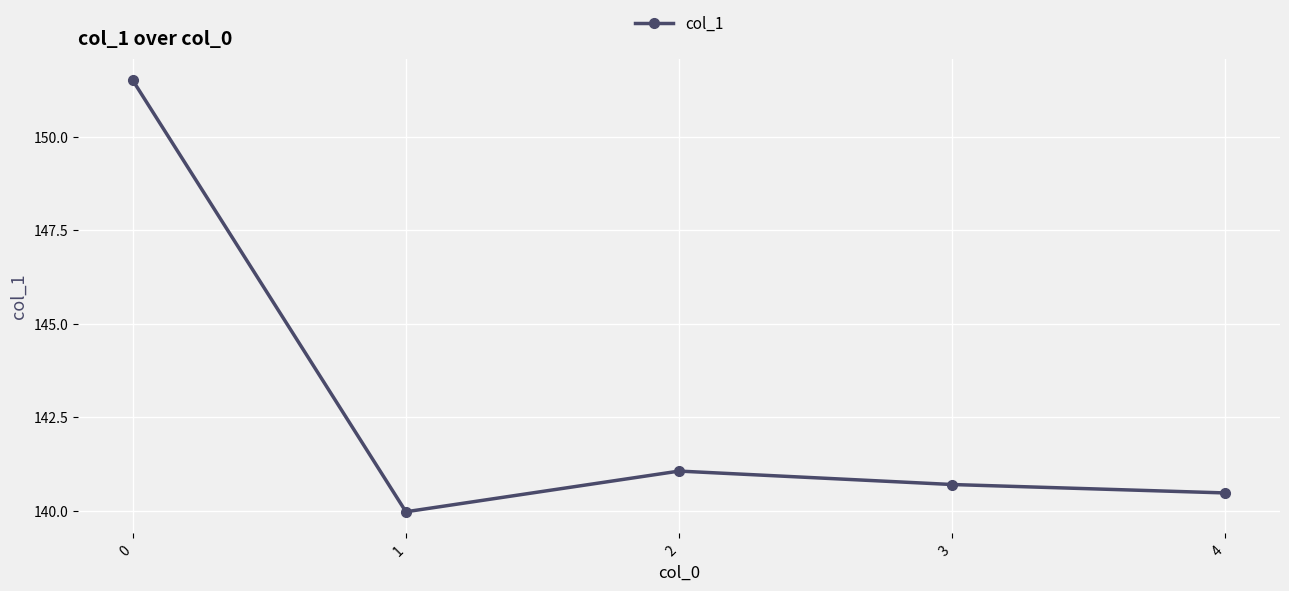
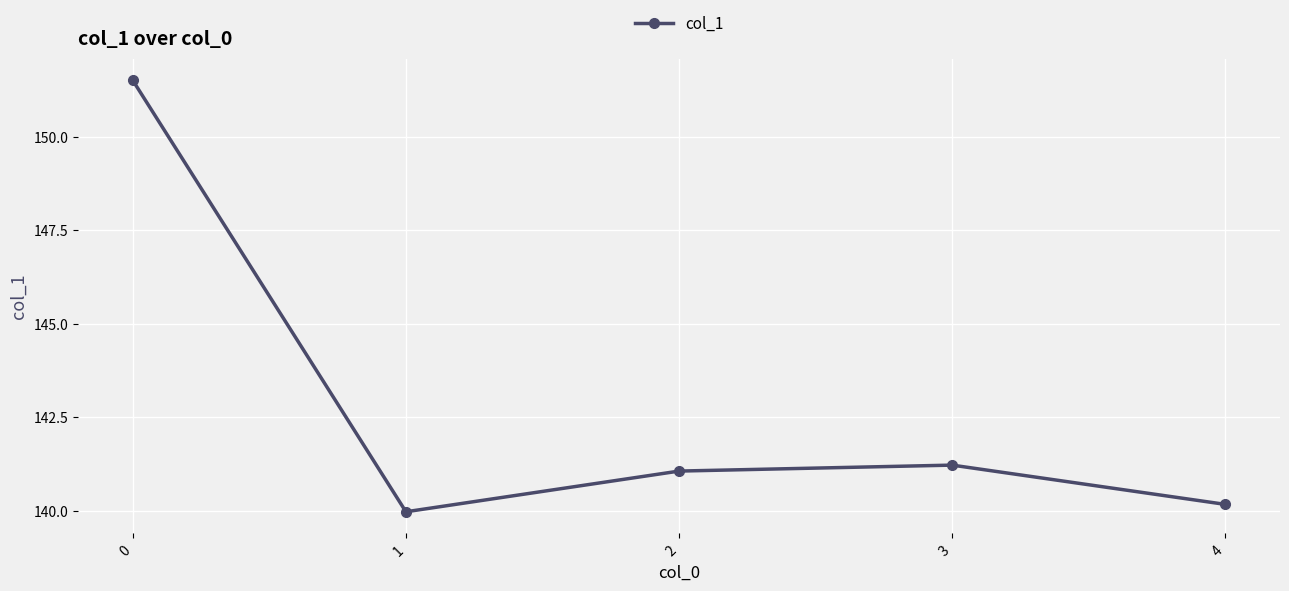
  {
    "0": 151.5,
    "1": 140.0,
    "2": 141.1,
-   "3": 140.7,
-   "4": 140.5
+   "3": 141.2,
+   "4": 140.2
  }
